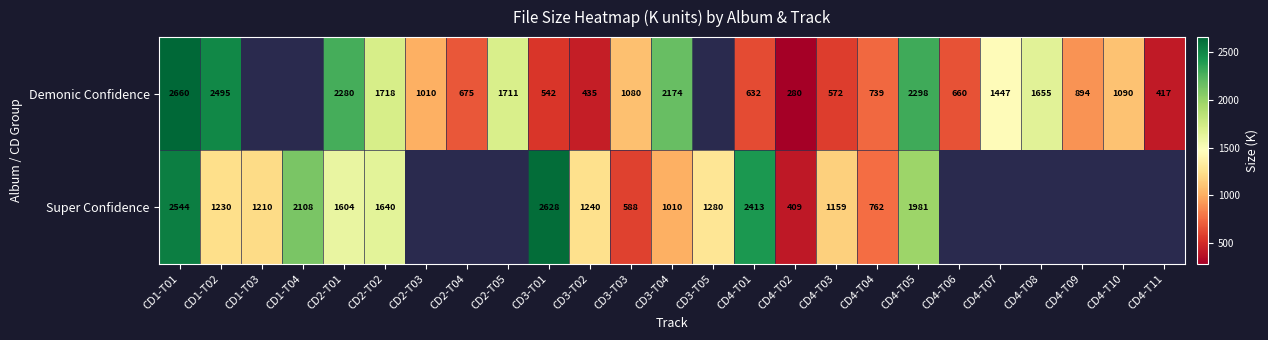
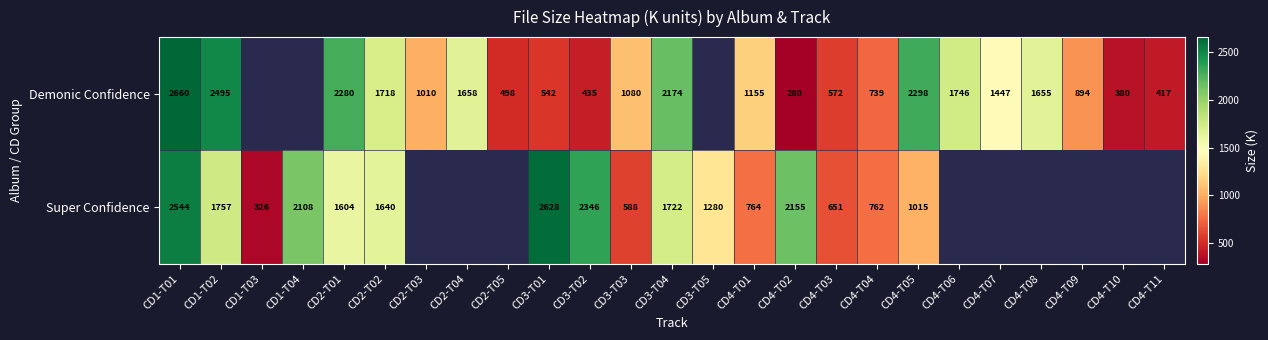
  {
    "Demonic Confidence": {
      "CD1-T01": 2660,
      "CD1-T02": 2495,
      "CD2-T01": 2280,
      "CD2-T02": 1718,
      "CD2-T03": 1010,
-     "CD2-T04": 675,
-     "CD2-T05": 1711,
+     "CD2-T04": 1658,
+     "CD2-T05": 498,
      "CD3-T01": 542,
      "CD3-T02": 435,
      "CD3-T03": 1080,
      "CD3-T04": 2174,
-     "CD4-T01": 632,
+     "CD4-T01": 1155,
      "CD4-T02": 280,
      "CD4-T03": 572,
      "CD4-T04": 739,
      "CD4-T05": 2298,
-     "CD4-T06": 660,
+     "CD4-T06": 1746,
      "CD4-T07": 1447,
      "CD4-T08": 1655,
      "CD4-T09": 894,
-     "CD4-T10": 1090,
+     "CD4-T10": 380,
      "CD4-T11": 417
    },
    "Super Confidence": {
      "CD1-T01": 2544,
-     "CD1-T02": 1230,
-     "CD1-T03": 1210,
+     "CD1-T02": 1757,
+     "CD1-T03": 326,
      "CD1-T04": 2108,
      "CD2-T01": 1604,
      "CD2-T02": 1640,
      "CD3-T01": 2628,
-     "CD3-T02": 1240,
+     "CD3-T02": 2346,
      "CD3-T03": 588,
-     "CD3-T04": 1010,
+     "CD3-T04": 1722,
      "CD3-T05": 1280,
-     "CD4-T01": 2413,
-     "CD4-T02": 409,
-     "CD4-T03": 1159,
+     "CD4-T01": 764,
+     "CD4-T02": 2155,
+     "CD4-T03": 651,
      "CD4-T04": 762,
-     "CD4-T05": 1981
+     "CD4-T05": 1015
    }
  }
